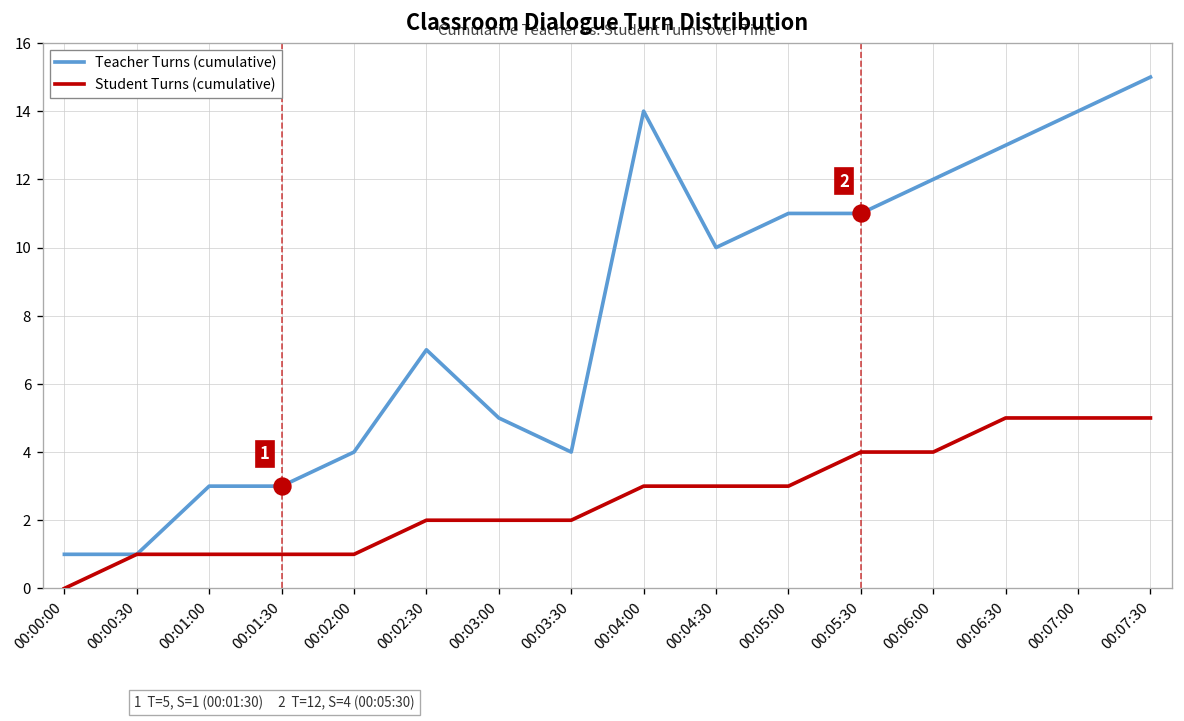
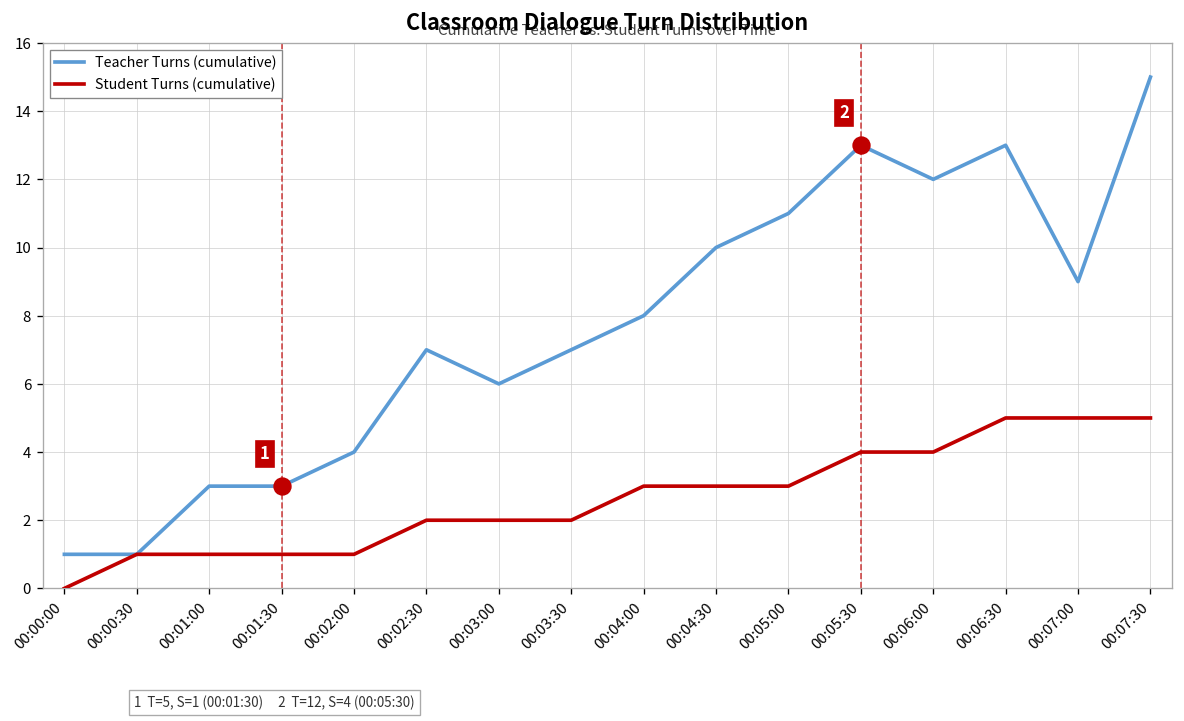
  {
    "Teacher Turns (cumulative)": {
      "00:00:00": 1,
      "00:01:00": 3,
      "00:02:00": 4,
      "00:02:30": 7,
-     "00:03:00": 5,
-     "00:03:30": 4,
-     "00:04:00": 14,
+     "00:03:00": 6,
+     "00:03:30": 7,
+     "00:04:00": 8,
      "00:04:30": 10,
      "00:05:00": 11,
-     "00:05:30": 11,
+     "00:05:30": 13,
      "00:06:00": 12,
      "00:06:30": 13,
-     "00:07:00": 14,
+     "00:07:00": 9,
      "00:07:30": 15
    }
  }
